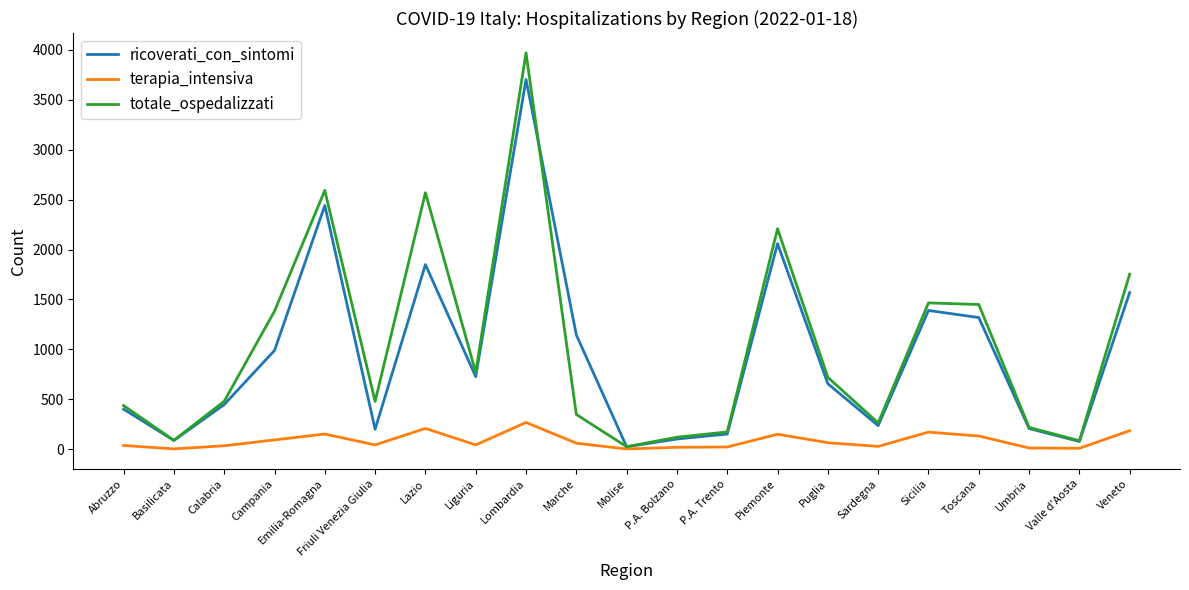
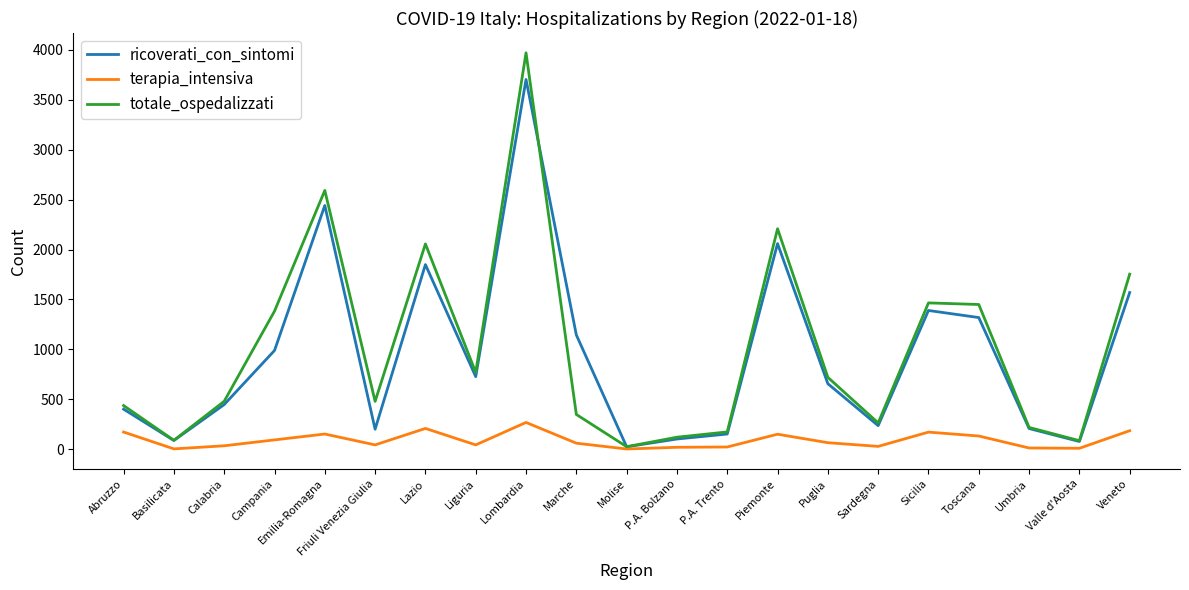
  {
    "ricoverati_con_sintomi": {
      "Abruzzo": 400,
      "Calabria": 400,
      "Campania": 1000,
      "Emilia-Romagna": 2400,
      "Friuli Venezia Giulia": 200,
      "Lazio": 1800,
      "Liguria": 700,
      "Lombardia": 3700,
      "Marche": 1100,
      "Piemonte": 2100,
      "Puglia": 700,
      "Sardegna": 200,
      "Sicilia": 1400,
      "Toscana": 1300,
      "Veneto": 1600
    },
    "terapia_intensiva": {
-     "Abruzzo": 0,
+     "Abruzzo": 200,
      "Basilicata": 0,
      "Calabria": 0,
      "Campania": 100,
      "Emilia-Romagna": 200,
      "Friuli Venezia Giulia": 0,
      "Lazio": 200,
      "Liguria": 0,
      "Lombardia": 300,
      "Marche": 100,
      "P.A. Bolzano": 0,
      "P.A. Trento": 0,
      "Piemonte": 100,
      "Puglia": 100,
      "Sardegna": 0,
      "Sicilia": 200,
      "Toscana": 100,
      "Umbria": 0,
      "Valle d'Aosta": 0,
      "Veneto": 200
    },
    "totale_ospedalizzati": {
      "Abruzzo": 400,
      "Calabria": 500,
      "Campania": 1400,
      "Emilia-Romagna": 2600,
      "Friuli Venezia Giulia": 500,
-     "Lazio": 2600,
+     "Lazio": 2100,
      "Liguria": 800,
      "Lombardia": 4000,
      "Marche": 300,
      "Piemonte": 2200,
      "Puglia": 700,
      "Sardegna": 300,
      "Sicilia": 1500,
      "Toscana": 1400,
      "Veneto": 1800
    }
  }
